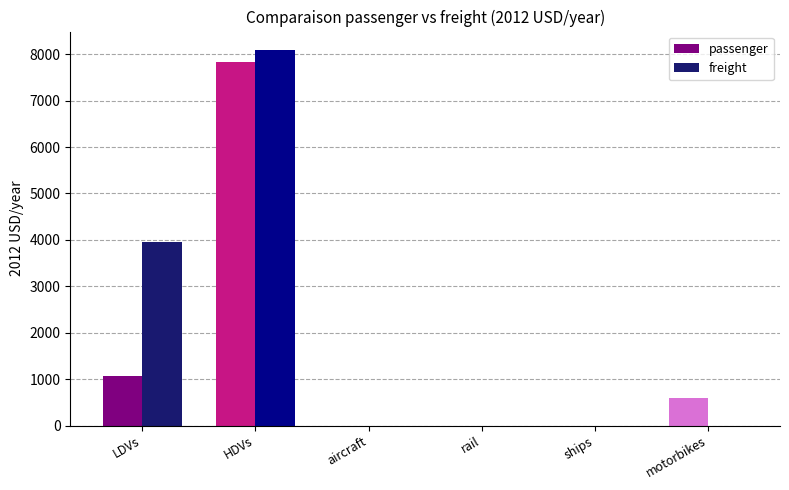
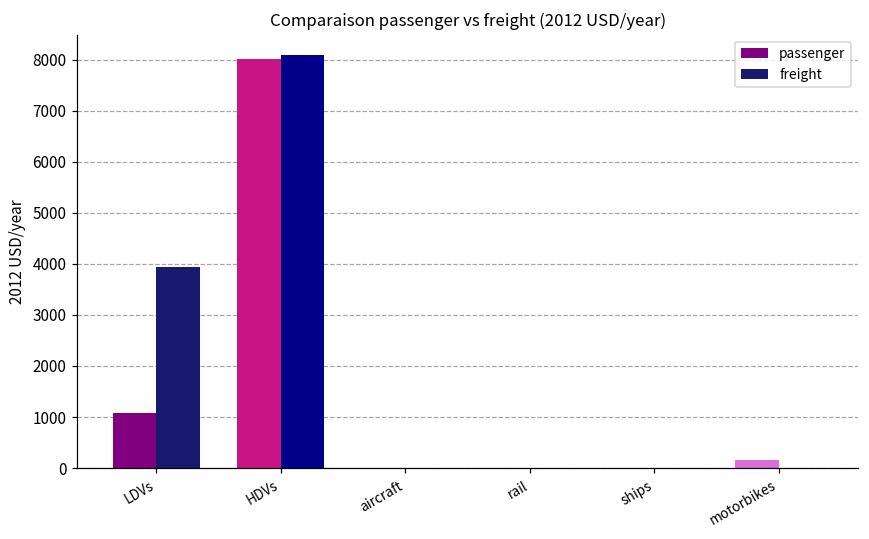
  {
    "passenger": {
      "LDVs": 1100,
-     "HDVs": 7800,
+     "HDVs": 8000,
      "aircraft": 0,
      "rail": 0,
      "ships": 0,
-     "motorbikes": 600
+     "motorbikes": 200
    },
    "freight": {
      "LDVs": 3900,
      "HDVs": 8100,
      "aircraft": 0,
      "rail": 0,
      "ships": 0,
      "motorbikes": 0
    }
  }
